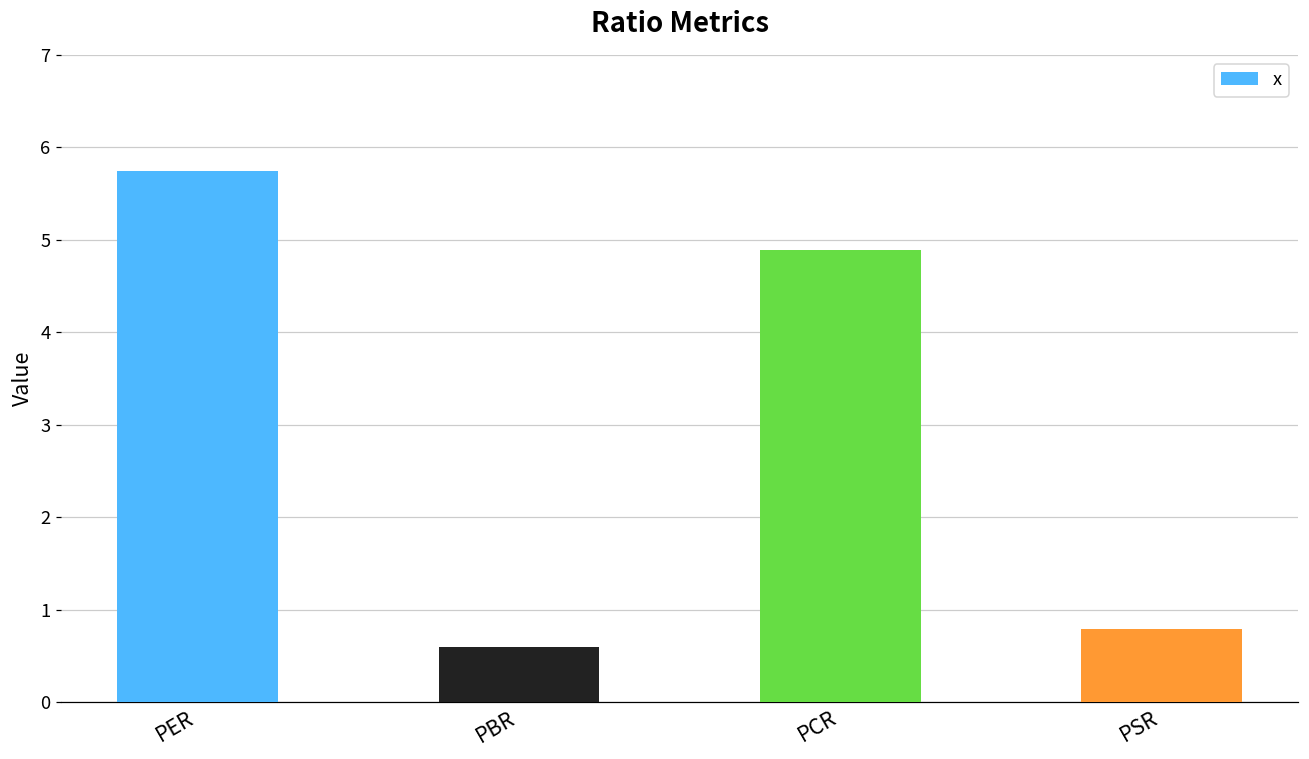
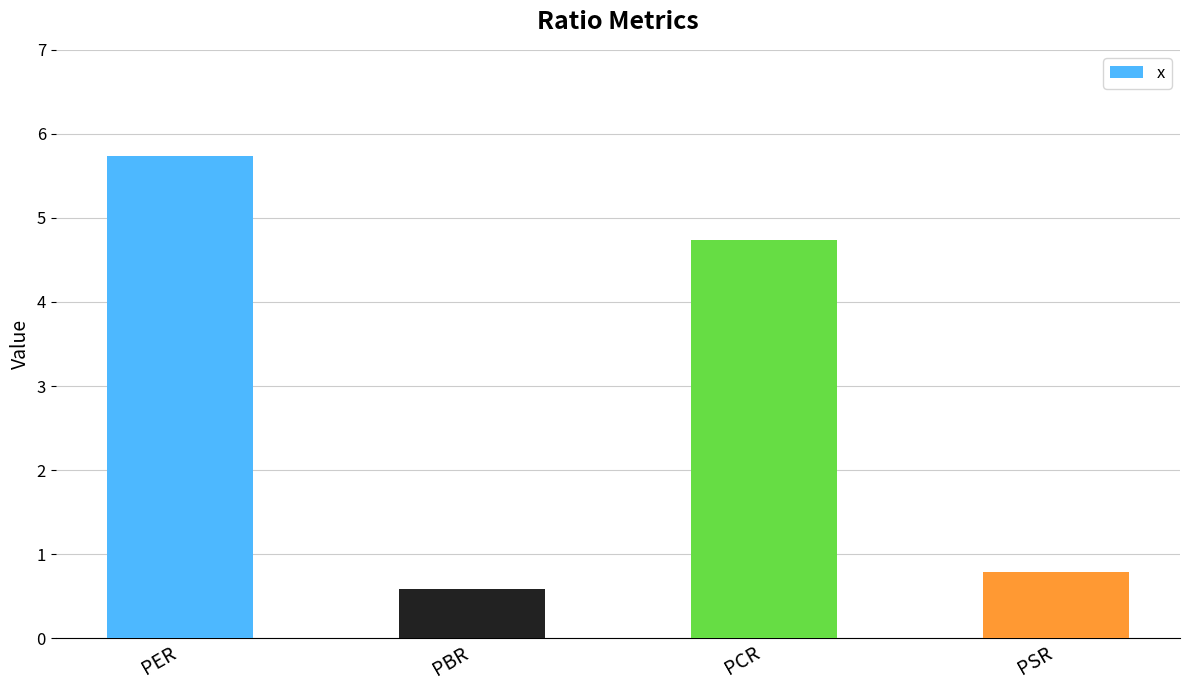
  {
    "PER": 5.7,
    "PBR": 0.6,
-   "PCR": 4.9,
+   "PCR": 4.7,
    "PSR": 0.8
  }
